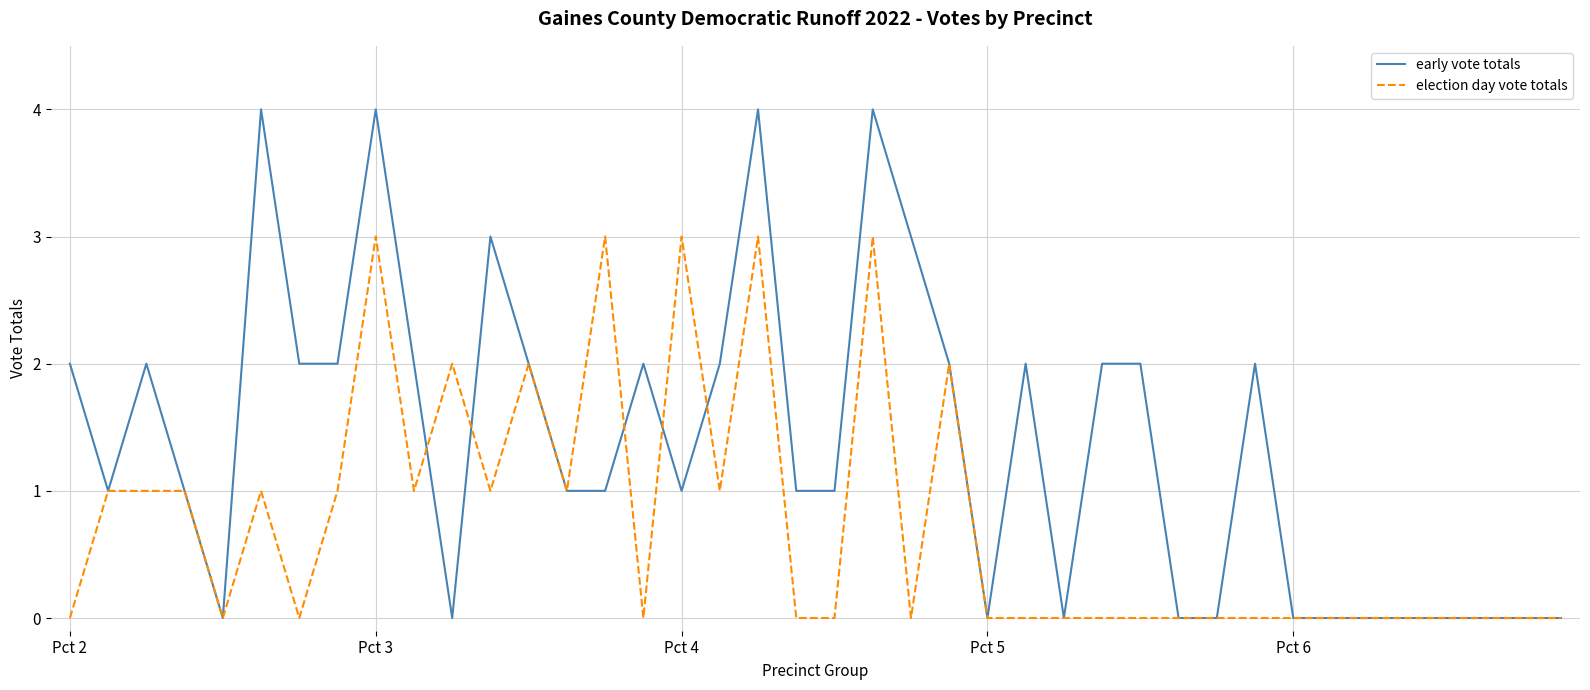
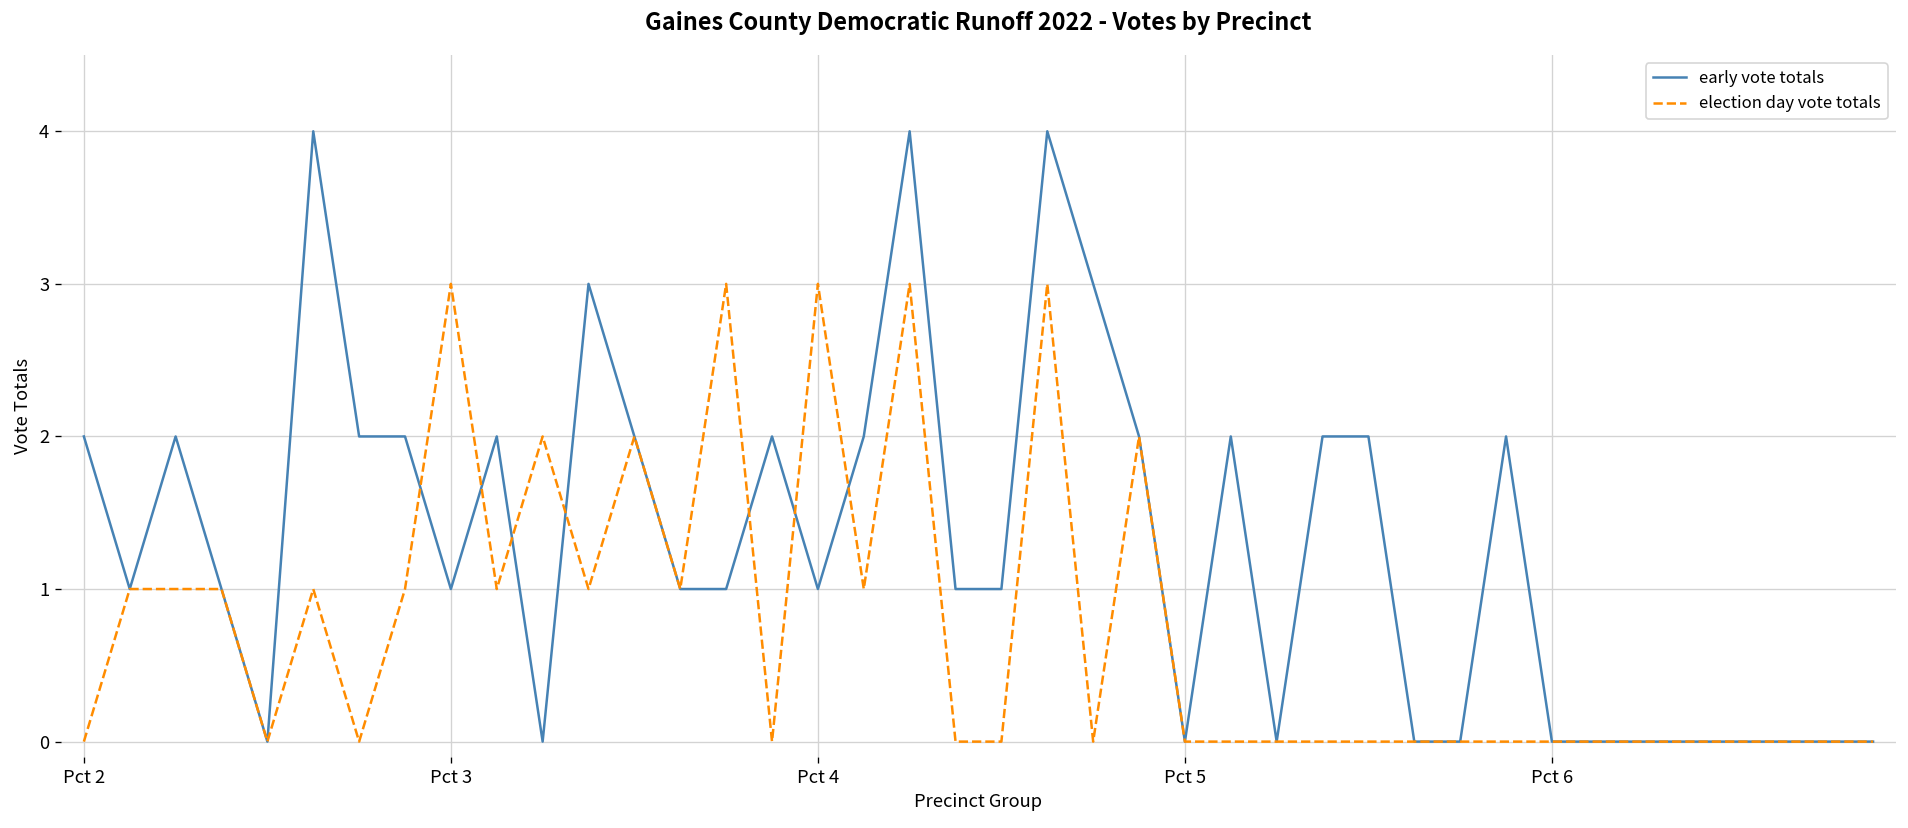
  {
    "early vote totals": {
      "Pct 2": 2,
-     "Pct 3": 4,
+     "Pct 3": 1,
      "Pct 4": 1
    },
    "election day vote totals": {
      "Pct 2": 0,
      "Pct 3": 3,
      "Pct 4": 3
    }
  }
